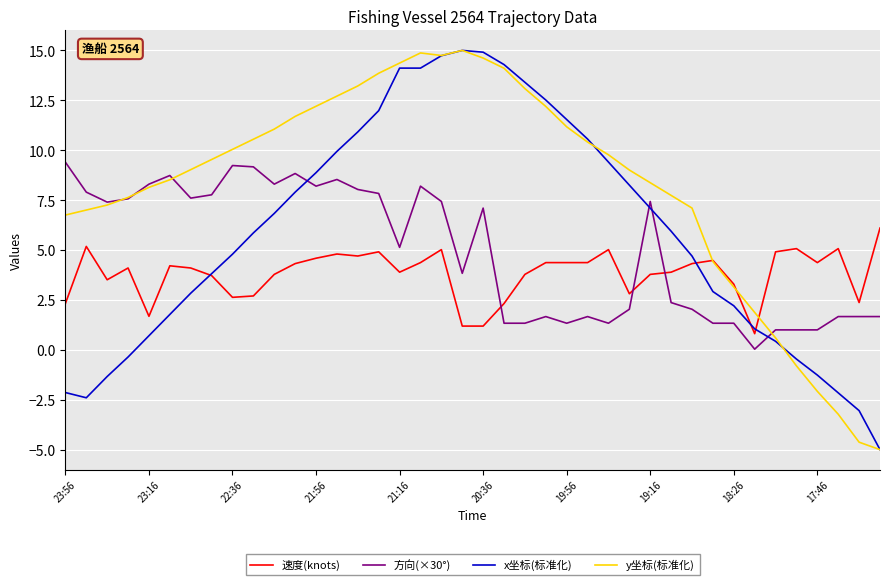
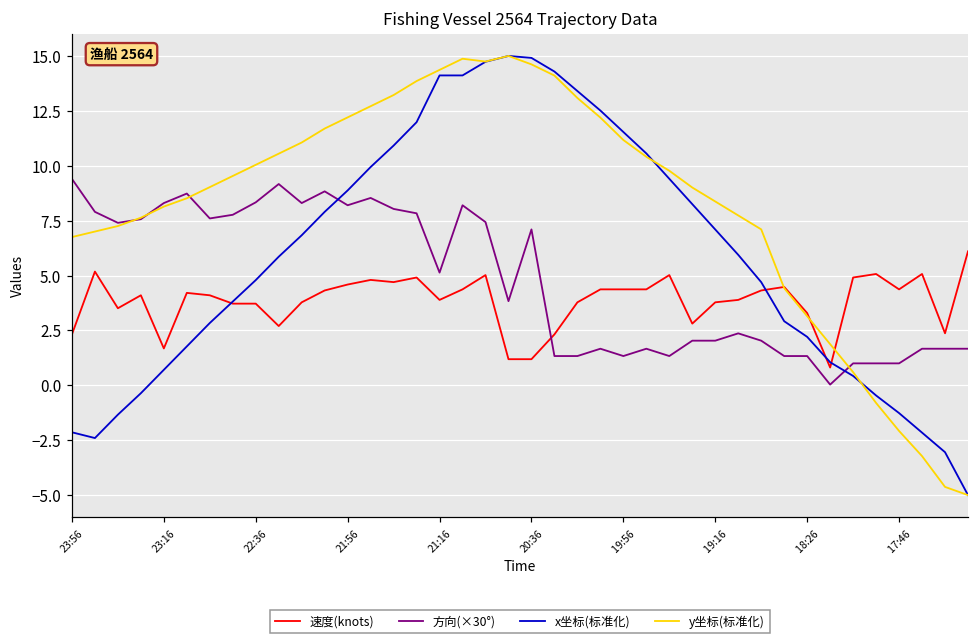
  {
    "速度(knots)": {
      "23:56": 2.3,
      "23:16": 1.7,
-     "22:36": 2.6,
+     "22:36": 3.7,
      "21:56": 4.6,
      "21:16": 3.9,
      "20:36": 1.2,
      "19:56": 4.4,
      "19:16": 3.8,
      "18:26": 3.3,
      "17:46": 4.4
    },
    "方向(×30°)": {
      "23:56": 9.4,
      "23:16": 8.3,
-     "22:36": 9.2,
+     "22:36": 8.3,
      "21:56": 8.2,
      "21:16": 5.1,
      "20:36": 7.1,
      "19:56": 1.3,
-     "19:16": 7.4,
+     "19:16": 2.0,
      "18:26": 1.3,
      "17:46": 1.0
    },
    "x坐标(标准化)": {
      "23:56": -2.1,
      "23:16": 0.7,
      "22:36": 4.8,
      "21:56": 8.9,
      "21:16": 14.1,
      "20:36": 14.9,
      "19:56": 11.5,
      "19:16": 7.1,
      "18:26": 2.2,
      "17:46": -1.3
    },
    "y坐标(标准化)": {
      "23:56": 6.8,
      "23:16": 8.1,
      "22:36": 10.0,
      "21:56": 12.2,
      "21:16": 14.4,
      "20:36": 14.6,
      "19:56": 11.2,
      "19:16": 8.4,
      "18:26": 3.1,
      "17:46": -2.1
    }
  }
